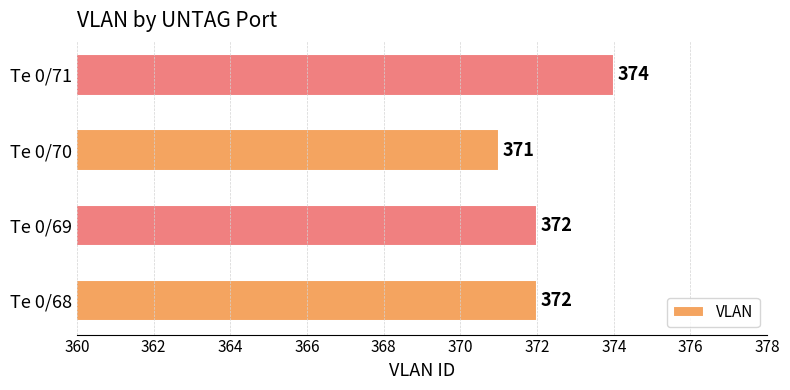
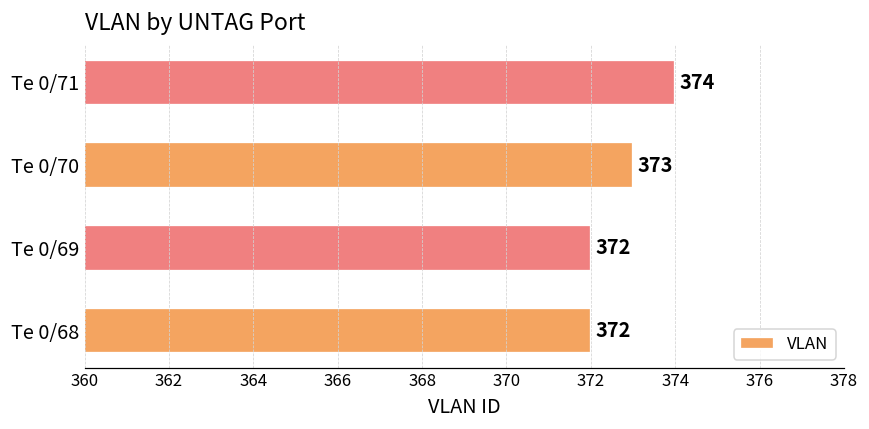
  {
    "Te 0/71": 374,
-   "Te 0/70": 371,
+   "Te 0/70": 373,
    "Te 0/69": 372,
    "Te 0/68": 372
  }
